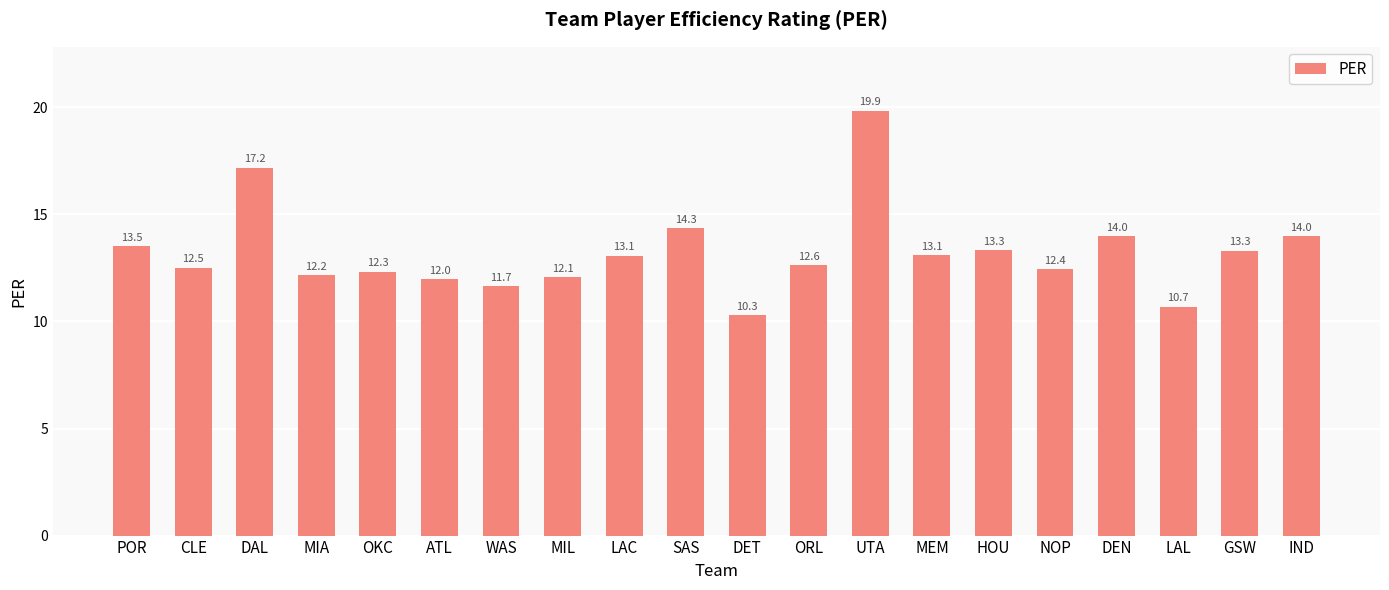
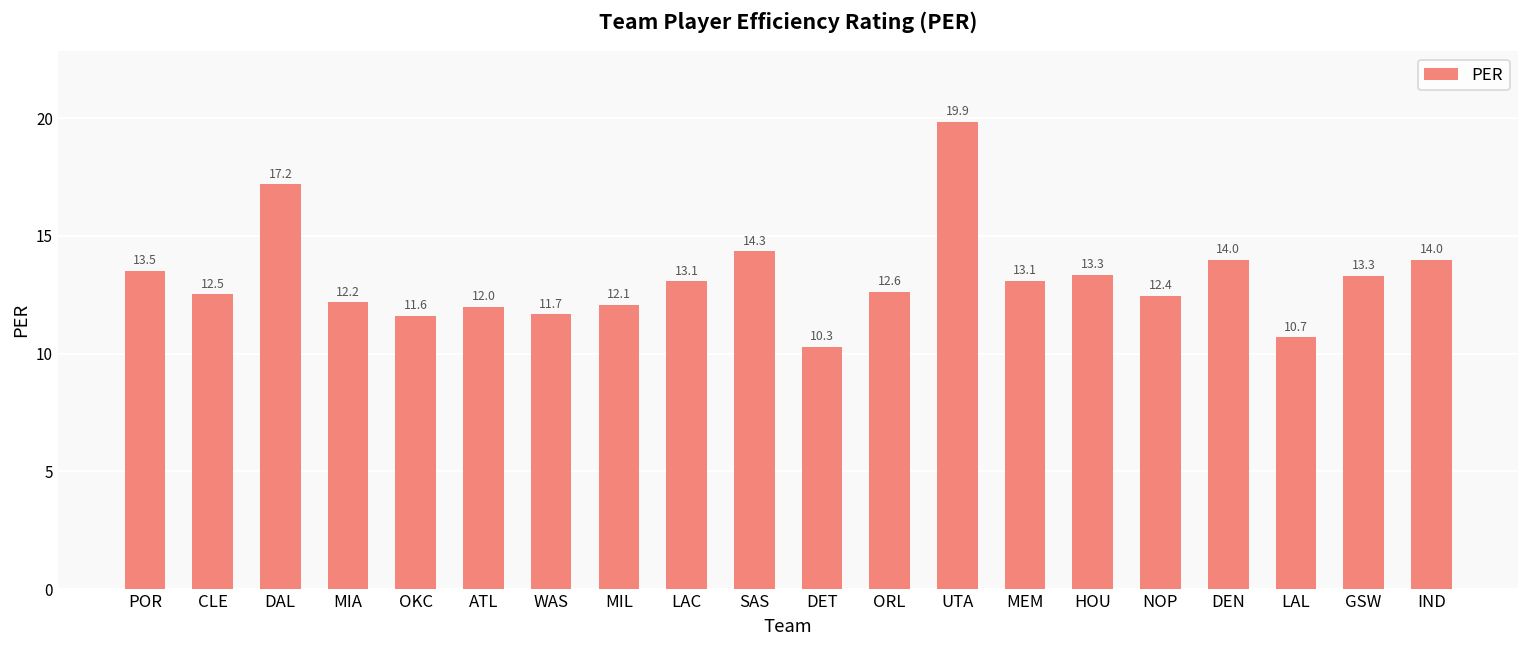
  {
    "POR": 13.5,
    "CLE": 12.5,
    "DAL": 17.2,
    "MIA": 12.2,
-   "OKC": 12.3,
+   "OKC": 11.6,
    "ATL": 12.0,
    "WAS": 11.7,
    "MIL": 12.1,
    "LAC": 13.1,
    "SAS": 14.3,
    "DET": 10.3,
    "ORL": 12.6,
    "UTA": 19.9,
    "MEM": 13.1,
    "HOU": 13.3,
    "NOP": 12.4,
    "DEN": 14.0,
    "LAL": 10.7,
    "GSW": 13.3,
    "IND": 14.0
  }
